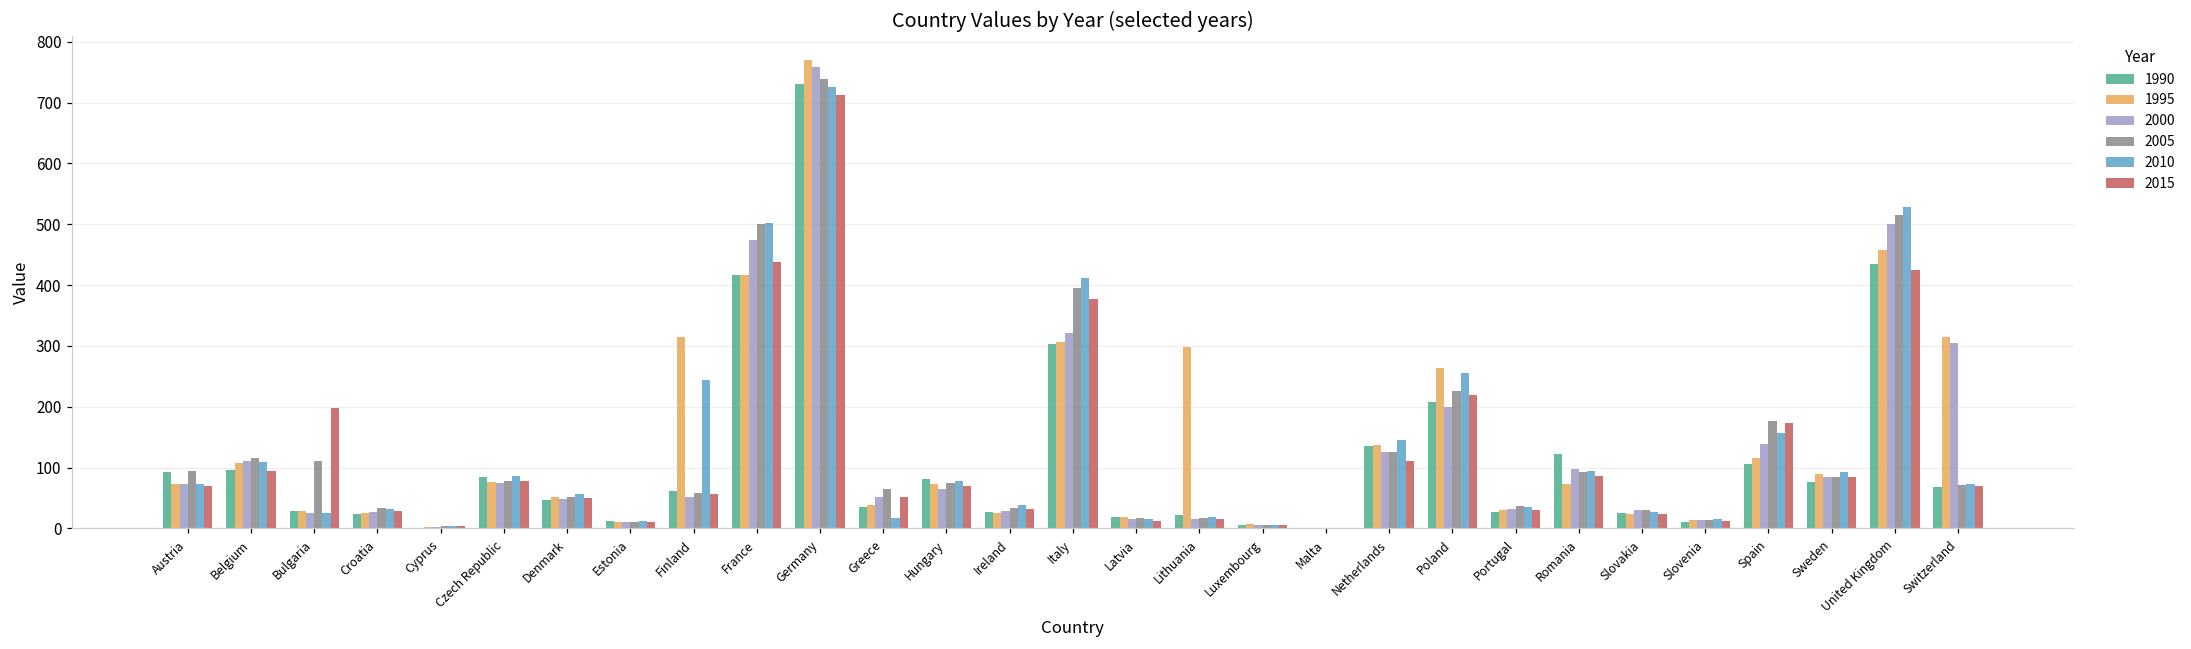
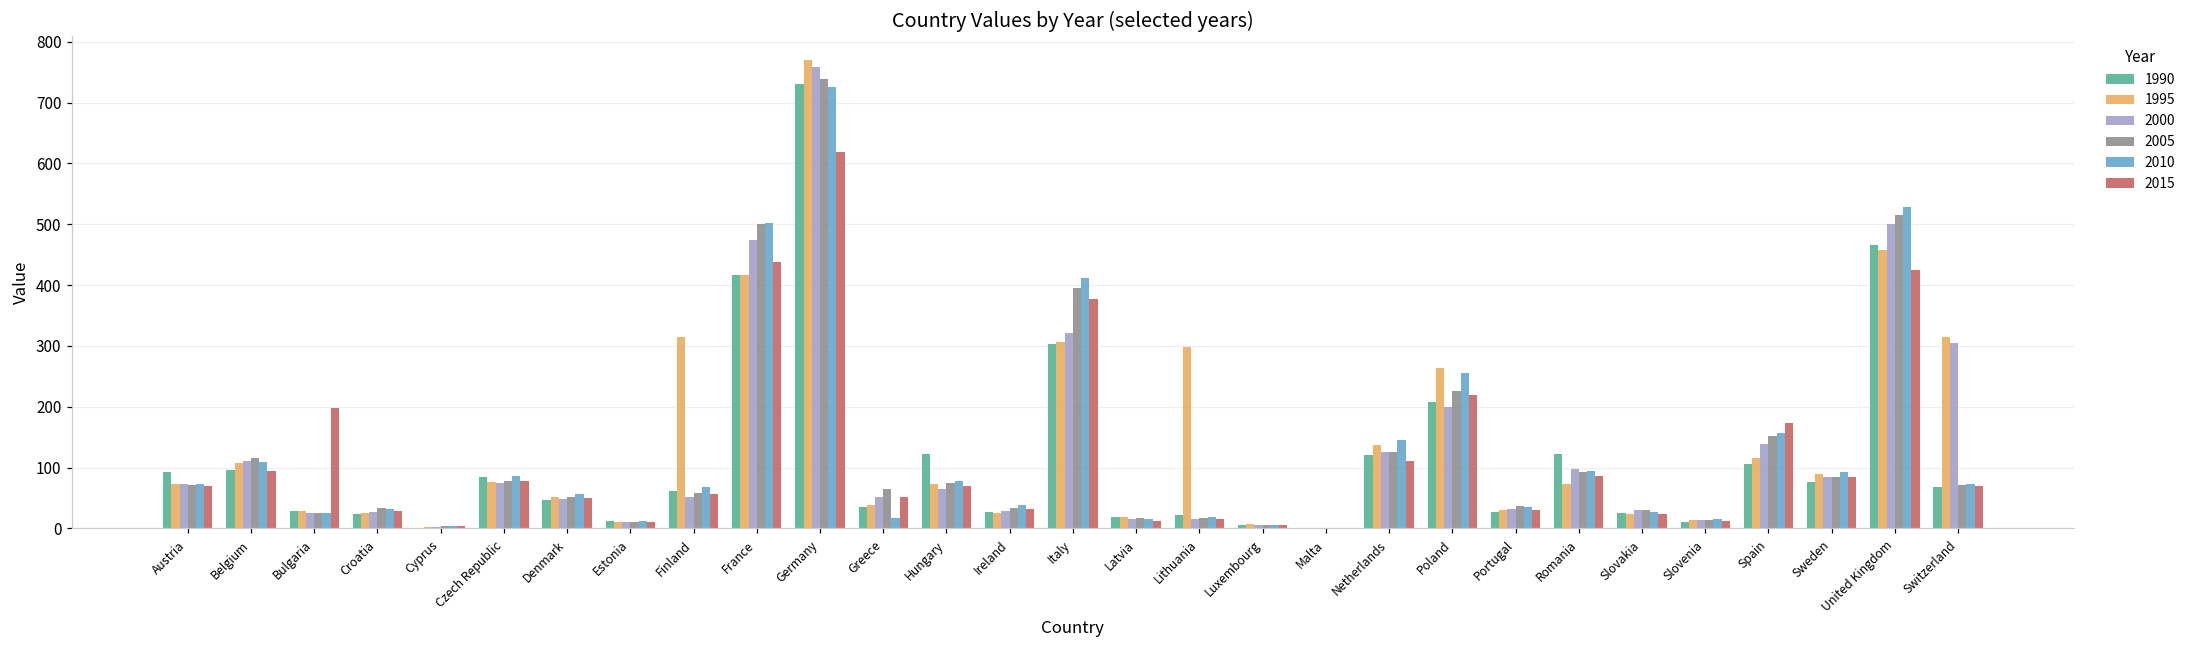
  {
    "1990": {
      "Austria": 90,
      "Belgium": 100,
      "Bulgaria": 30,
      "Croatia": 20,
      "Czech Republic": 90,
      "Denmark": 50,
      "Estonia": 10,
      "Finland": 60,
      "France": 420,
      "Germany": 730,
      "Greece": 40,
-     "Hungary": 80,
+     "Hungary": 120,
      "Ireland": 30,
      "Italy": 300,
      "Latvia": 20,
      "Lithuania": 20,
      "Luxembourg": 10,
-     "Netherlands": 140,
+     "Netherlands": 120,
      "Poland": 210,
      "Portugal": 30,
      "Romania": 120,
      "Slovakia": 30,
      "Slovenia": 10,
      "Spain": 110,
      "Sweden": 80,
-     "United Kingdom": 430,
+     "United Kingdom": 470,
      "Switzerland": 70
    },
    "1995": {
      "Austria": 70,
      "Belgium": 110,
      "Bulgaria": 30,
      "Croatia": 30,
      "Czech Republic": 80,
      "Denmark": 50,
      "Estonia": 10,
      "Finland": 310,
      "France": 420,
      "Germany": 770,
      "Greece": 40,
      "Hungary": 70,
      "Ireland": 30,
      "Italy": 310,
      "Latvia": 20,
      "Lithuania": 300,
      "Luxembourg": 10,
      "Netherlands": 140,
      "Poland": 260,
      "Portugal": 30,
      "Romania": 70,
      "Slovakia": 20,
      "Slovenia": 10,
      "Spain": 120,
      "Sweden": 90,
      "United Kingdom": 460,
      "Switzerland": 310
    },
    "2000": {
      "Austria": 70,
      "Belgium": 110,
      "Bulgaria": 30,
      "Croatia": 30,
      "Czech Republic": 70,
      "Denmark": 50,
      "Estonia": 10,
      "Finland": 50,
      "France": 470,
      "Germany": 760,
      "Greece": 50,
      "Hungary": 70,
      "Ireland": 30,
      "Italy": 320,
      "Latvia": 20,
      "Lithuania": 20,
      "Luxembourg": 10,
      "Netherlands": 130,
      "Poland": 200,
      "Portugal": 30,
      "Romania": 100,
      "Slovakia": 30,
      "Slovenia": 10,
      "Spain": 140,
      "Sweden": 80,
      "United Kingdom": 500,
      "Switzerland": 300
    },
    "2005": {
-     "Austria": 90,
+     "Austria": 70,
      "Belgium": 120,
-     "Bulgaria": 110,
+     "Bulgaria": 20,
      "Croatia": 30,
      "Czech Republic": 80,
      "Denmark": 50,
      "Estonia": 10,
      "Finland": 60,
      "France": 500,
      "Germany": 740,
      "Greece": 60,
      "Hungary": 80,
      "Ireland": 30,
      "Italy": 390,
      "Latvia": 20,
      "Lithuania": 20,
      "Luxembourg": 10,
      "Netherlands": 120,
      "Poland": 230,
      "Portugal": 40,
      "Romania": 90,
      "Slovakia": 30,
      "Slovenia": 10,
-     "Spain": 180,
+     "Spain": 150,
      "Sweden": 80,
      "United Kingdom": 510,
      "Switzerland": 70
    },
    "2010": {
      "Austria": 70,
      "Belgium": 110,
      "Bulgaria": 30,
      "Croatia": 30,
      "Czech Republic": 90,
      "Denmark": 60,
      "Estonia": 10,
-     "Finland": 240,
+     "Finland": 70,
      "France": 500,
      "Germany": 730,
      "Greece": 20,
      "Hungary": 80,
      "Ireland": 40,
      "Italy": 410,
      "Latvia": 20,
      "Lithuania": 20,
      "Luxembourg": 10,
      "Netherlands": 140,
      "Poland": 260,
      "Portugal": 30,
      "Romania": 90,
      "Slovakia": 30,
      "Slovenia": 20,
      "Spain": 160,
      "Sweden": 90,
      "United Kingdom": 530,
      "Switzerland": 70
    },
    "2015": {
      "Austria": 70,
      "Belgium": 90,
      "Bulgaria": 200,
      "Croatia": 30,
      "Czech Republic": 80,
      "Denmark": 50,
      "Estonia": 10,
      "Finland": 60,
      "France": 440,
-     "Germany": 710,
+     "Germany": 620,
      "Greece": 50,
      "Hungary": 70,
      "Ireland": 30,
      "Italy": 380,
      "Latvia": 10,
      "Lithuania": 20,
      "Luxembourg": 10,
      "Netherlands": 110,
      "Poland": 220,
      "Portugal": 30,
      "Romania": 90,
      "Slovakia": 20,
      "Slovenia": 10,
      "Spain": 170,
      "Sweden": 80,
      "United Kingdom": 420,
      "Switzerland": 70
    }
  }
